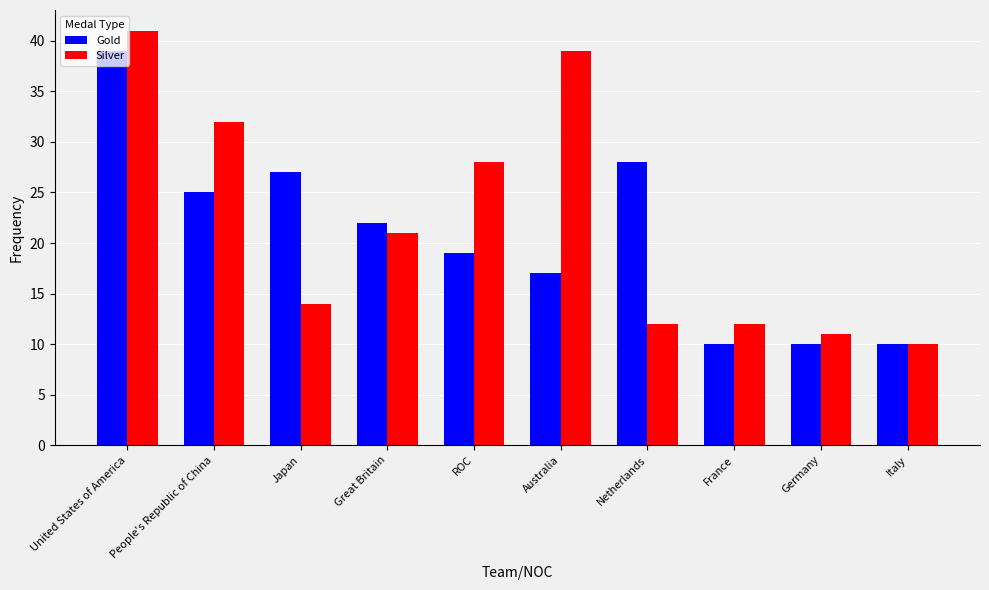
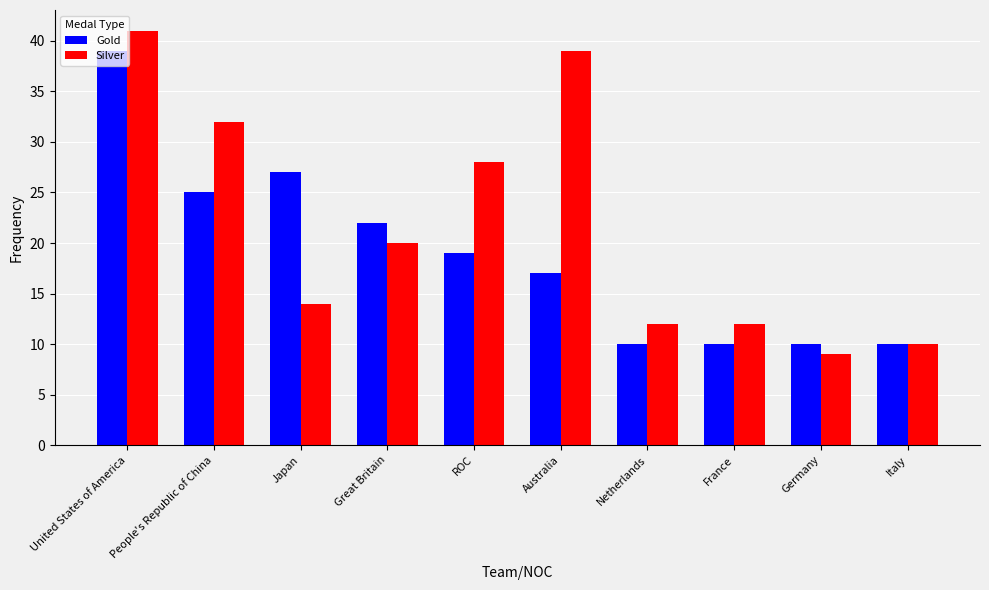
  {
    "Gold": {
      "People's Republic of China": 25,
      "Japan": 27,
      "Great Britain": 22,
      "ROC": 19,
      "Australia": 17,
-     "Netherlands": 28,
+     "Netherlands": 10,
      "France": 10,
      "Germany": 10,
      "Italy": 10
    },
    "Silver": {
      "United States of America": 41,
      "People's Republic of China": 32,
      "Japan": 14,
-     "Great Britain": 21,
+     "Great Britain": 20,
      "ROC": 28,
      "Australia": 39,
      "Netherlands": 12,
      "France": 12,
-     "Germany": 11,
+     "Germany": 9,
      "Italy": 10
    }
  }
